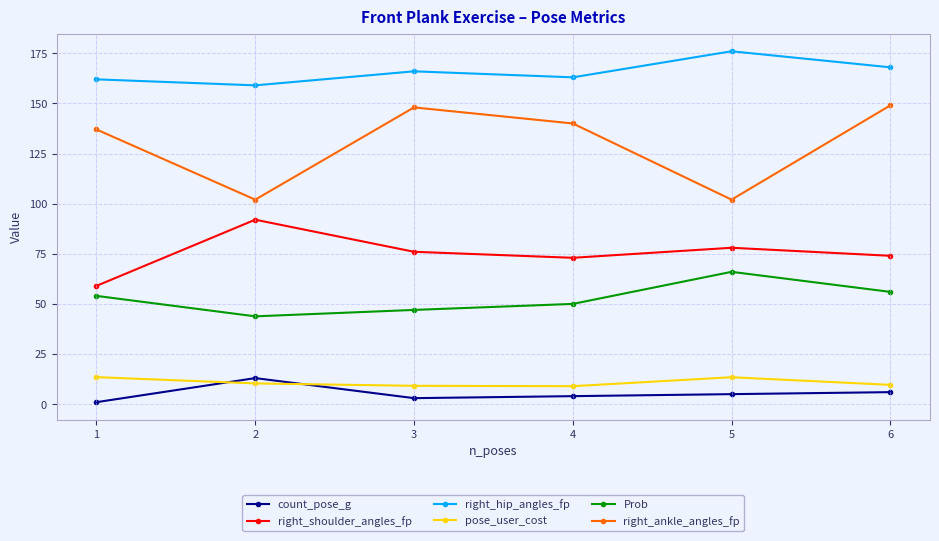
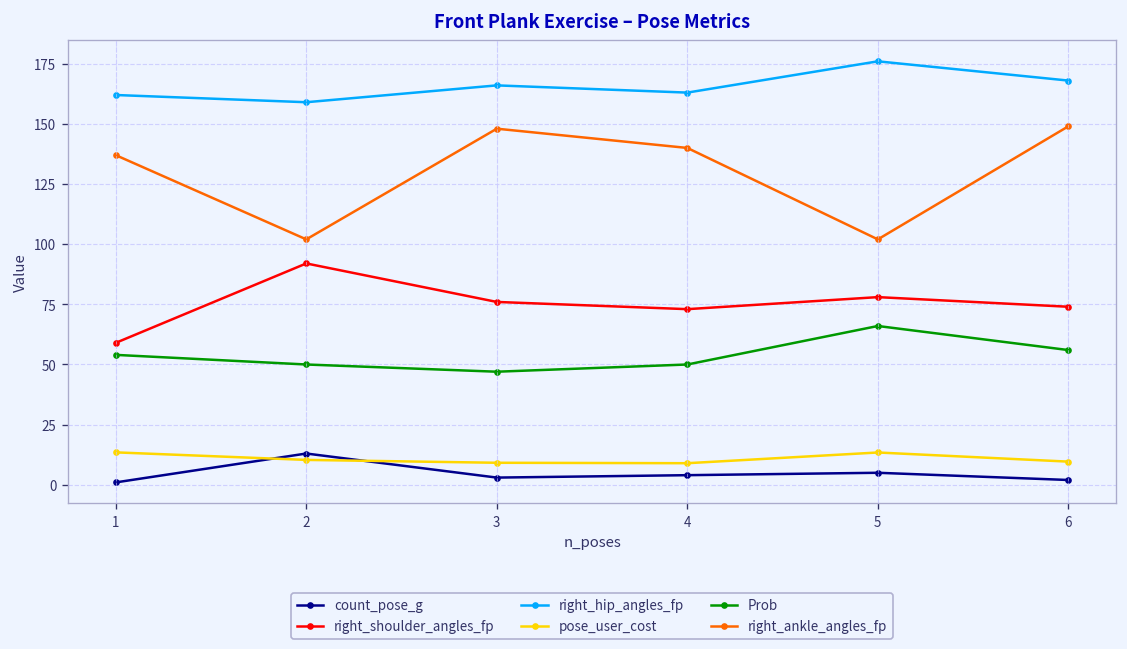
  {
    "count_pose_g": {
      "1": 1,
      "2": 13,
      "3": 3,
      "4": 4,
      "5": 5,
-     "6": 6
+     "6": 2
    },
    "right_shoulder_angles_fp": {
      "1": 59,
      "2": 92,
      "3": 76,
      "4": 73,
      "5": 78,
      "6": 74
    },
    "right_hip_angles_fp": {
      "1": 162,
      "2": 159,
      "3": 166,
      "4": 163,
      "5": 176,
      "6": 168
    },
    "pose_user_cost": {
      "1": 13,
      "2": 10,
      "3": 9,
      "4": 9,
      "5": 13,
      "6": 10
    },
    "Prob": {
      "1": 54,
-     "2": 44,
+     "2": 50,
      "3": 47,
      "4": 50,
      "5": 66,
      "6": 56
    },
    "right_ankle_angles_fp": {
      "1": 137,
      "2": 102,
      "3": 148,
      "4": 140,
      "5": 102,
      "6": 149
    }
  }
